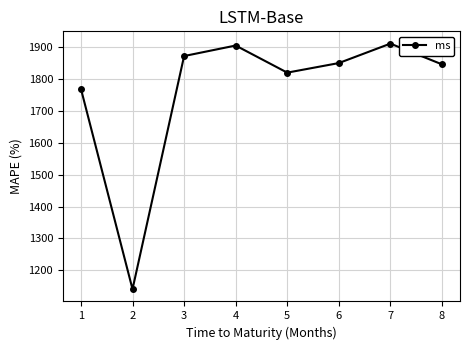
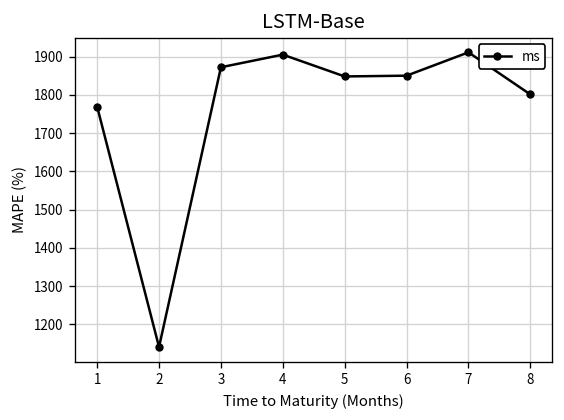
  {
    "1": 1770,
    "2": 1140,
    "3": 1870,
    "4": 1910,
-   "5": 1820,
+   "5": 1850,
    "6": 1850,
    "7": 1910,
-   "8": 1850
+   "8": 1800
  }
